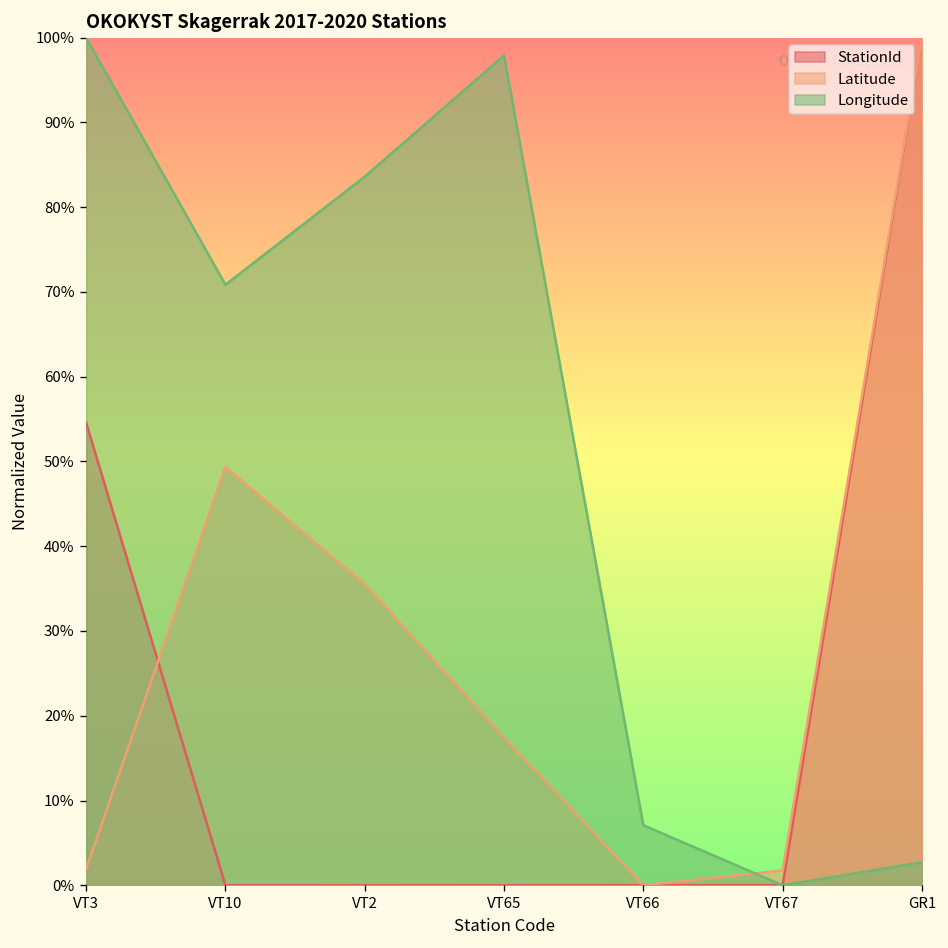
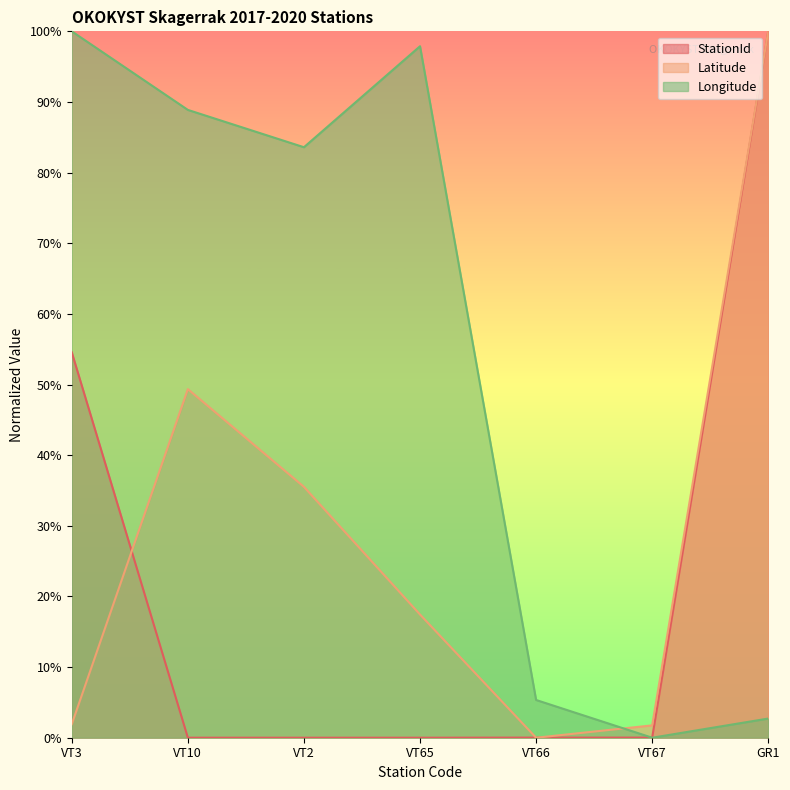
  {
    "Longitude": {
      "VT3": "100%",
-     "VT10": "71%",
+     "VT10": "89%",
      "VT2": "84%",
      "VT65": "98%",
-     "VT66": "7%",
+     "VT66": "5%",
      "GR1": "3%"
    }
  }
